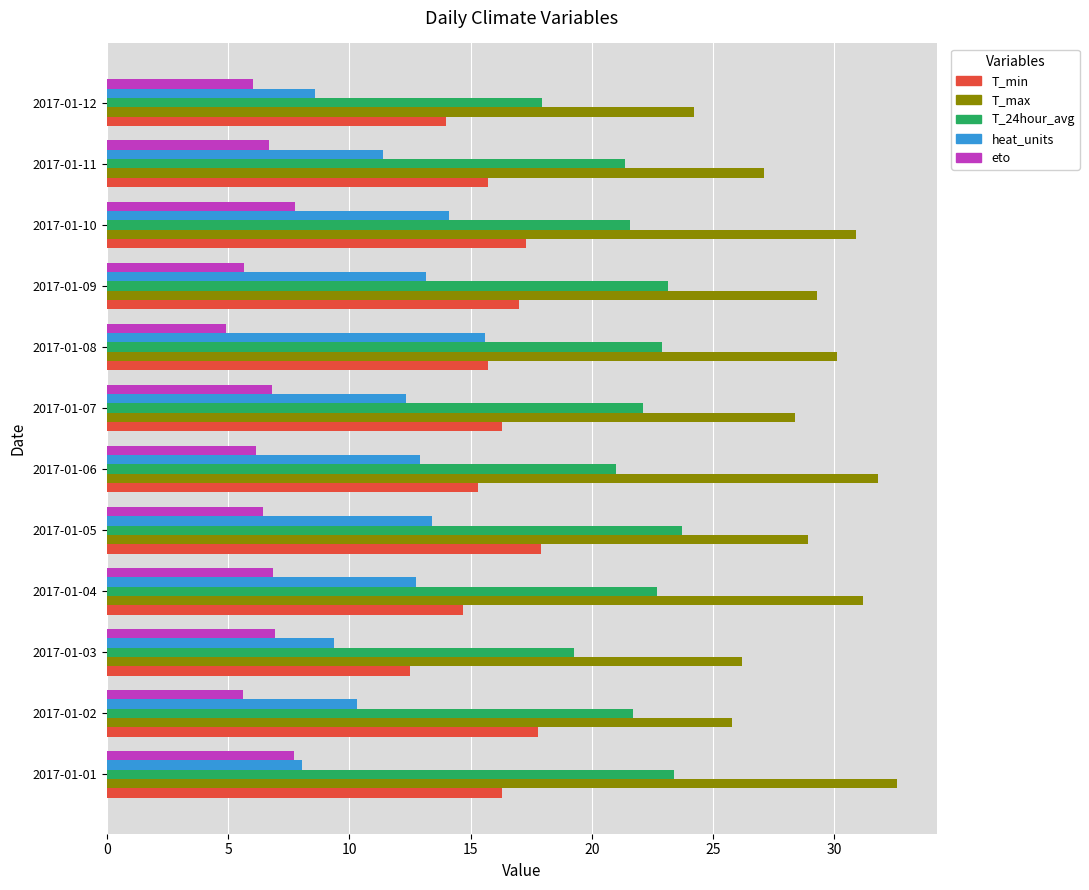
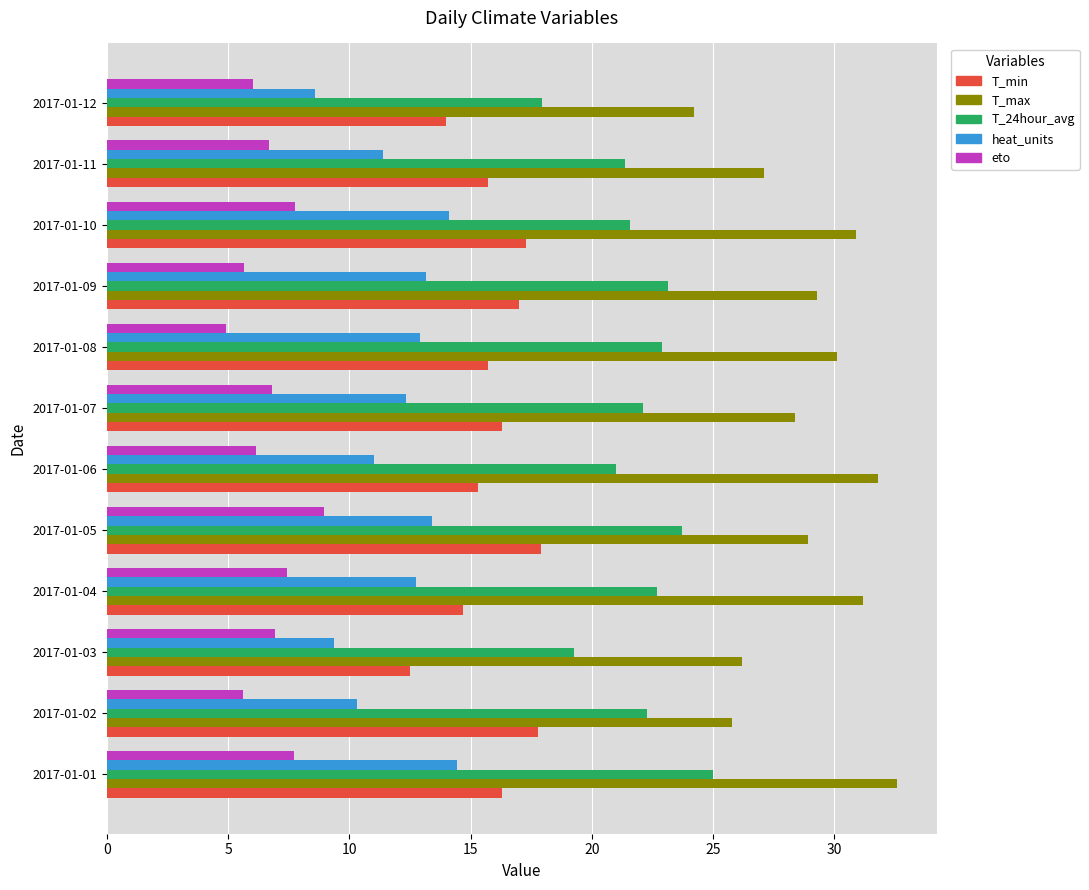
  {
    "T_min": {
      "2017-01-12": 14.0,
      "2017-01-11": 15.7,
      "2017-01-10": 17.3,
      "2017-01-09": 17.0,
      "2017-01-08": 15.7,
      "2017-01-07": 16.3,
      "2017-01-06": 15.3,
      "2017-01-05": 17.9,
      "2017-01-04": 14.7,
      "2017-01-03": 12.5,
      "2017-01-02": 17.8,
      "2017-01-01": 16.3
    },
    "T_max": {
      "2017-01-12": 24.2,
      "2017-01-11": 27.1,
      "2017-01-10": 30.9,
      "2017-01-09": 29.3,
      "2017-01-08": 30.1,
      "2017-01-07": 28.4,
      "2017-01-06": 31.8,
      "2017-01-05": 28.9,
      "2017-01-04": 31.2,
      "2017-01-03": 26.2,
      "2017-01-02": 25.8,
      "2017-01-01": 32.6
    },
    "T_24hour_avg": {
      "2017-01-12": 17.9,
      "2017-01-11": 21.4,
      "2017-01-10": 21.6,
      "2017-01-09": 23.1,
      "2017-01-08": 22.9,
      "2017-01-07": 22.1,
      "2017-01-06": 21.0,
      "2017-01-05": 23.7,
      "2017-01-04": 22.7,
      "2017-01-03": 19.3,
-     "2017-01-02": 21.7,
-     "2017-01-01": 23.4
+     "2017-01-02": 22.3,
+     "2017-01-01": 25.0
    },
    "heat_units": {
      "2017-01-12": 8.6,
      "2017-01-11": 11.4,
      "2017-01-10": 14.1,
      "2017-01-09": 13.2,
-     "2017-01-08": 15.6,
+     "2017-01-08": 12.9,
      "2017-01-07": 12.4,
-     "2017-01-06": 12.9,
+     "2017-01-06": 11.0,
      "2017-01-05": 13.4,
      "2017-01-04": 12.8,
      "2017-01-03": 9.4,
      "2017-01-02": 10.3,
-     "2017-01-01": 8.1
+     "2017-01-01": 14.5
    },
    "eto": {
      "2017-01-12": 6.0,
      "2017-01-11": 6.7,
      "2017-01-10": 7.8,
      "2017-01-09": 5.7,
      "2017-01-08": 4.9,
      "2017-01-07": 6.8,
      "2017-01-06": 6.2,
-     "2017-01-05": 6.5,
-     "2017-01-04": 6.9,
+     "2017-01-05": 9.0,
+     "2017-01-04": 7.4,
      "2017-01-03": 6.9,
      "2017-01-02": 5.6,
      "2017-01-01": 7.7
    }
  }
